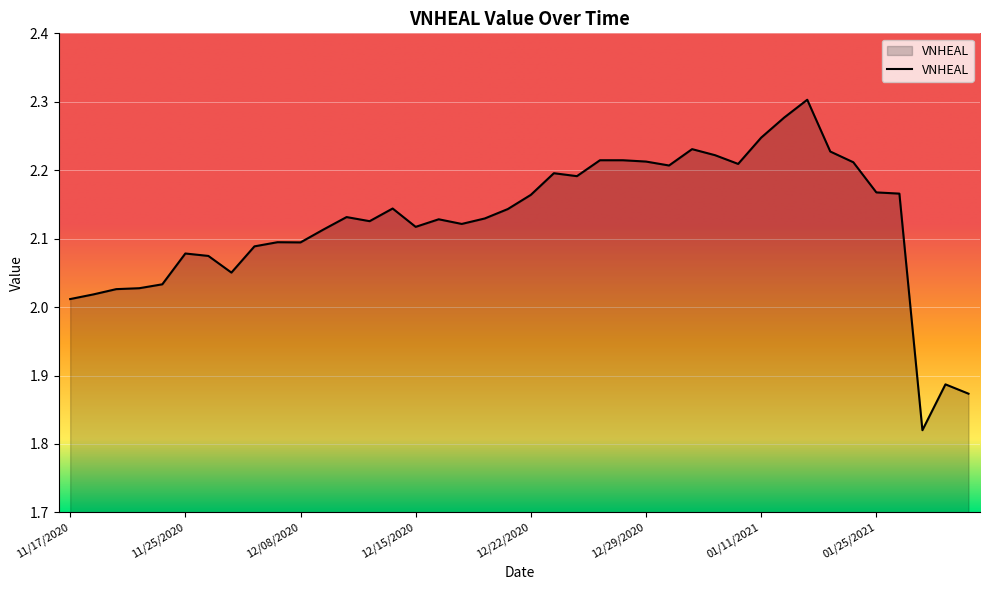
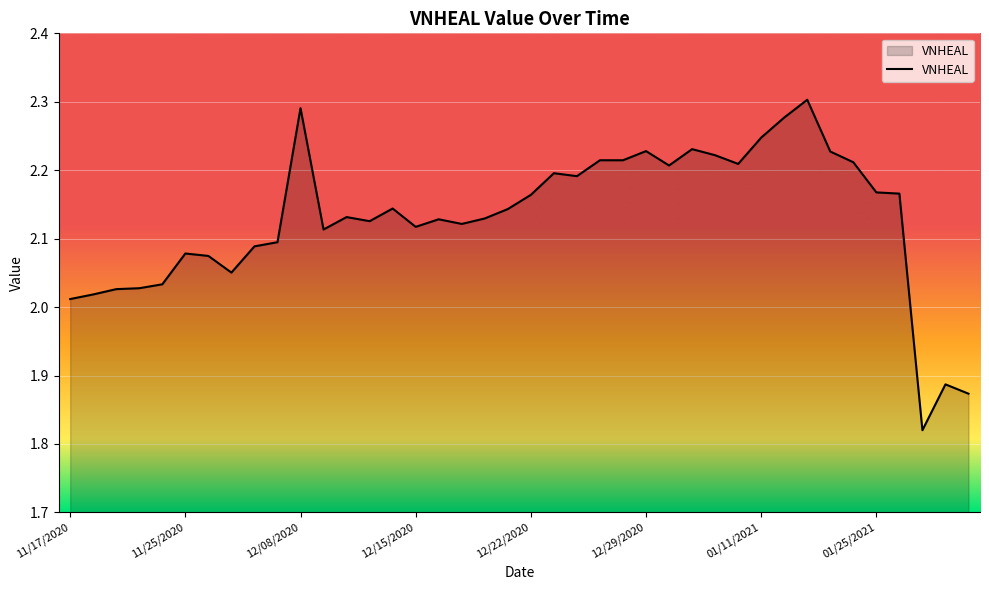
  {
    "11/17/2020": 2.01,
    "11/25/2020": 2.08,
-   "12/08/2020": 2.09,
+   "12/08/2020": 2.29,
    "12/15/2020": 2.12,
    "12/22/2020": 2.16,
-   "12/29/2020": 2.21,
+   "12/29/2020": 2.23,
    "01/11/2021": 2.25,
    "01/25/2021": 2.17
  }
